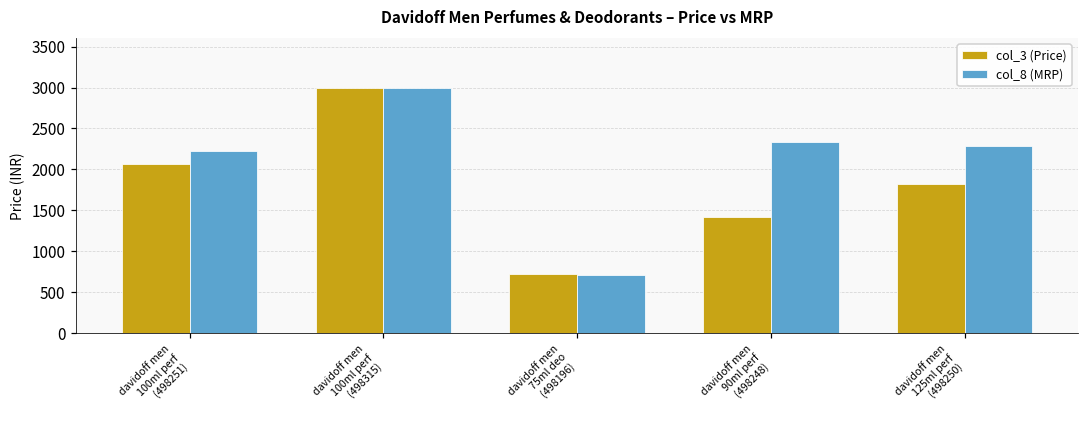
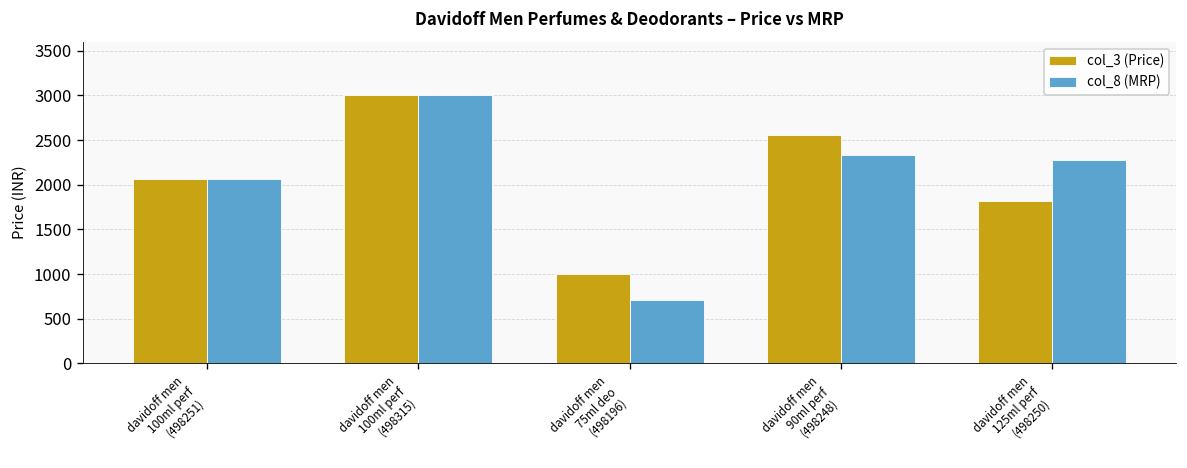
  {
    "col_3 (Price)": {
      "davidoff men 100ml perf (498251)": 2100,
      "davidoff men 100ml perf (498315)": 3000,
-     "davidoff men 75ml deo (498196)": 700,
-     "davidoff men 90ml perf (498248)": 1400,
+     "davidoff men 75ml deo (498196)": 1000,
+     "davidoff men 90ml perf (498248)": 2600,
      "davidoff men 125ml perf (498250)": 1800
    },
    "col_8 (MRP)": {
-     "davidoff men 100ml perf (498251)": 2200,
+     "davidoff men 100ml perf (498251)": 2100,
      "davidoff men 100ml perf (498315)": 3000,
      "davidoff men 75ml deo (498196)": 700,
      "davidoff men 90ml perf (498248)": 2300,
      "davidoff men 125ml perf (498250)": 2300
    }
  }
